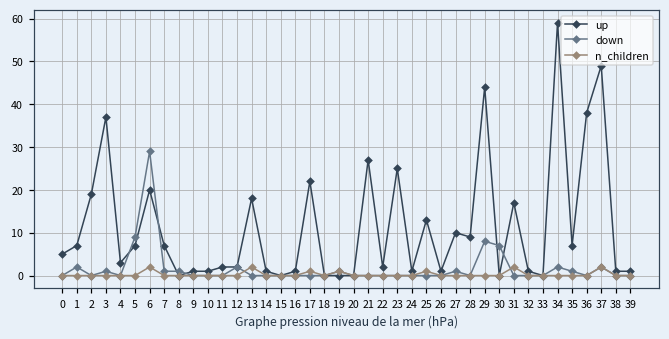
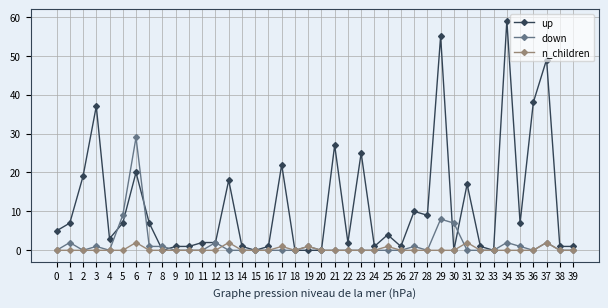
  {
    "up": {
      "0": 5,
      "1": 7,
      "2": 19,
      "3": 37,
      "4": 3,
      "5": 7,
      "6": 20,
      "7": 7,
      "9": 1,
      "10": 1,
      "11": 2,
      "13": 18,
      "14": 1,
      "16": 1,
      "17": 22,
      "19": 0,
      "21": 27,
      "22": 2,
      "23": 25,
      "24": 1,
-     "25": 13,
+     "25": 4,
      "26": 1,
      "27": 10,
      "28": 9,
-     "29": 44,
+     "29": 55,
      "31": 17,
      "32": 1,
      "34": 59,
      "35": 7,
      "36": 38,
      "38": 1,
      "39": 1
    }
  }
